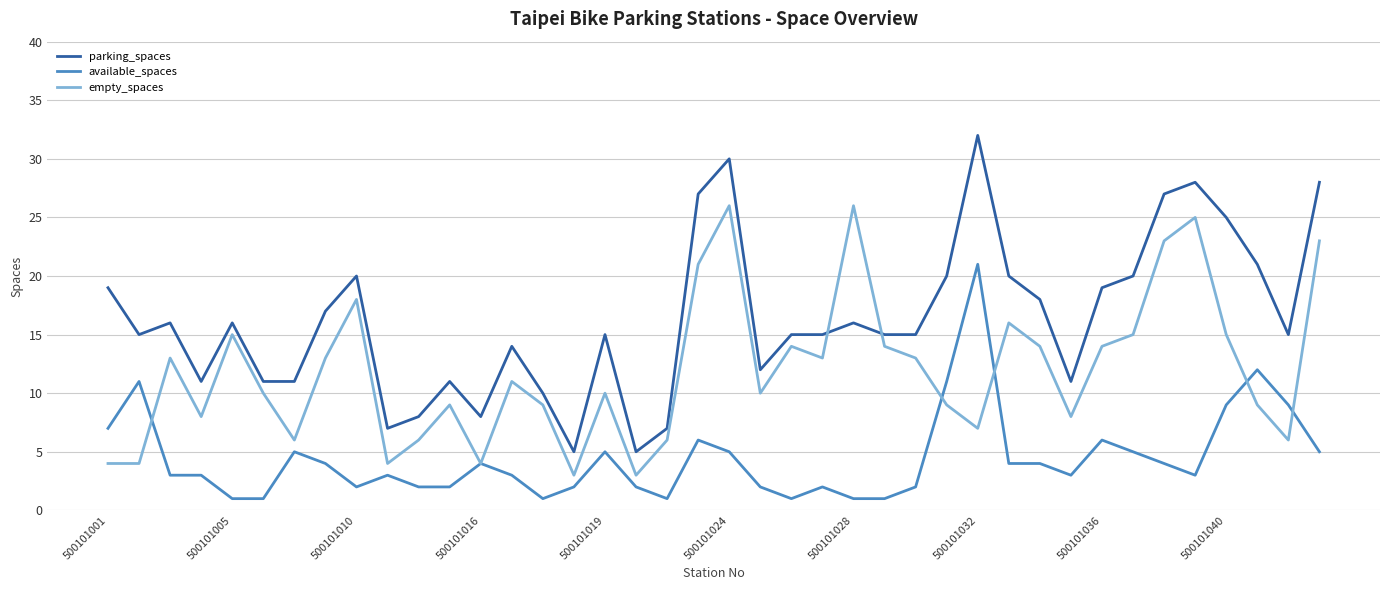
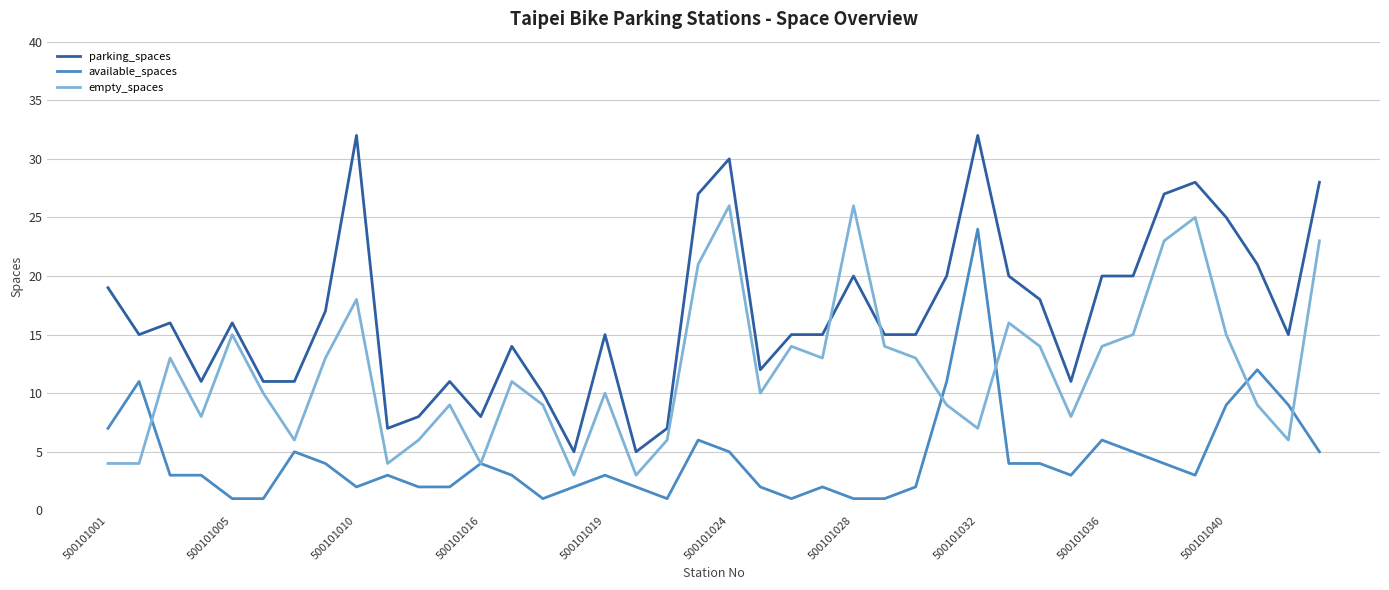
  {
    "parking_spaces": {
      "500101001": 19,
      "500101005": 16,
-     "500101010": 20,
+     "500101010": 32,
      "500101016": 8,
      "500101019": 15,
      "500101024": 30,
-     "500101028": 16,
+     "500101028": 20,
      "500101032": 32,
-     "500101036": 19,
+     "500101036": 20,
      "500101040": 25
    },
    "available_spaces": {
      "500101001": 7,
      "500101005": 1,
      "500101010": 2,
-     "500101019": 5,
+     "500101019": 3,
      "500101024": 5,
      "500101028": 1,
-     "500101032": 21,
+     "500101032": 24,
      "500101036": 6,
      "500101040": 9
    },
    "empty_spaces": {
      "500101001": 4,
      "500101005": 15,
      "500101010": 18,
      "500101019": 10,
      "500101024": 26,
      "500101028": 26,
      "500101032": 7,
      "500101036": 14,
      "500101040": 15
    }
  }
